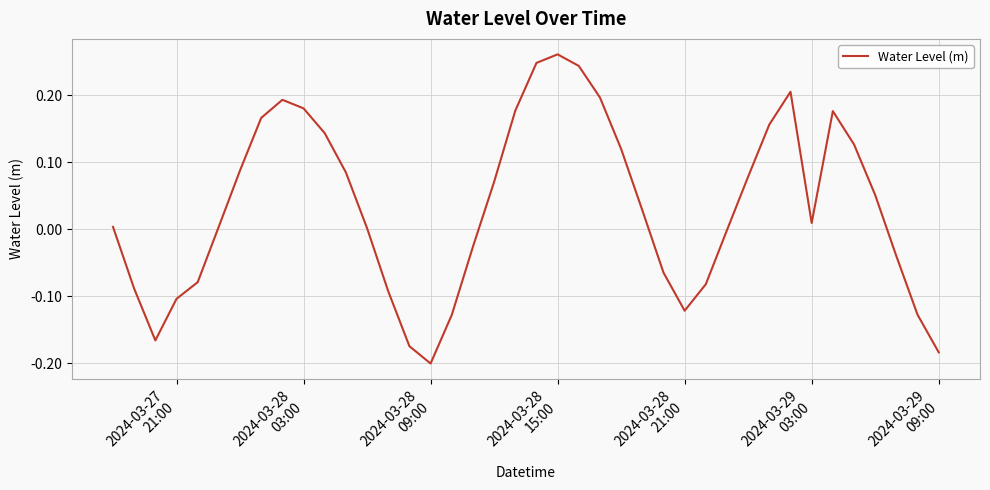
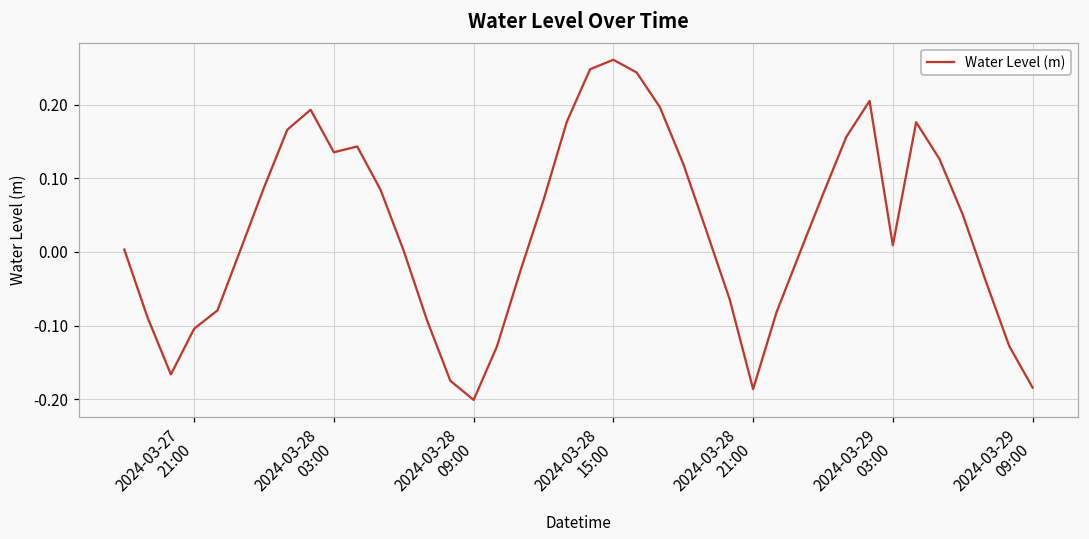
  {
    "2024-03-27 21:00": -0.10,
-   "2024-03-28 03:00": 0.18,
+   "2024-03-28 03:00": 0.14,
    "2024-03-28 09:00": -0.20,
    "2024-03-28 15:00": 0.26,
-   "2024-03-28 21:00": -0.12,
+   "2024-03-28 21:00": -0.19,
    "2024-03-29 03:00": 0.01,
    "2024-03-29 09:00": -0.18
  }
